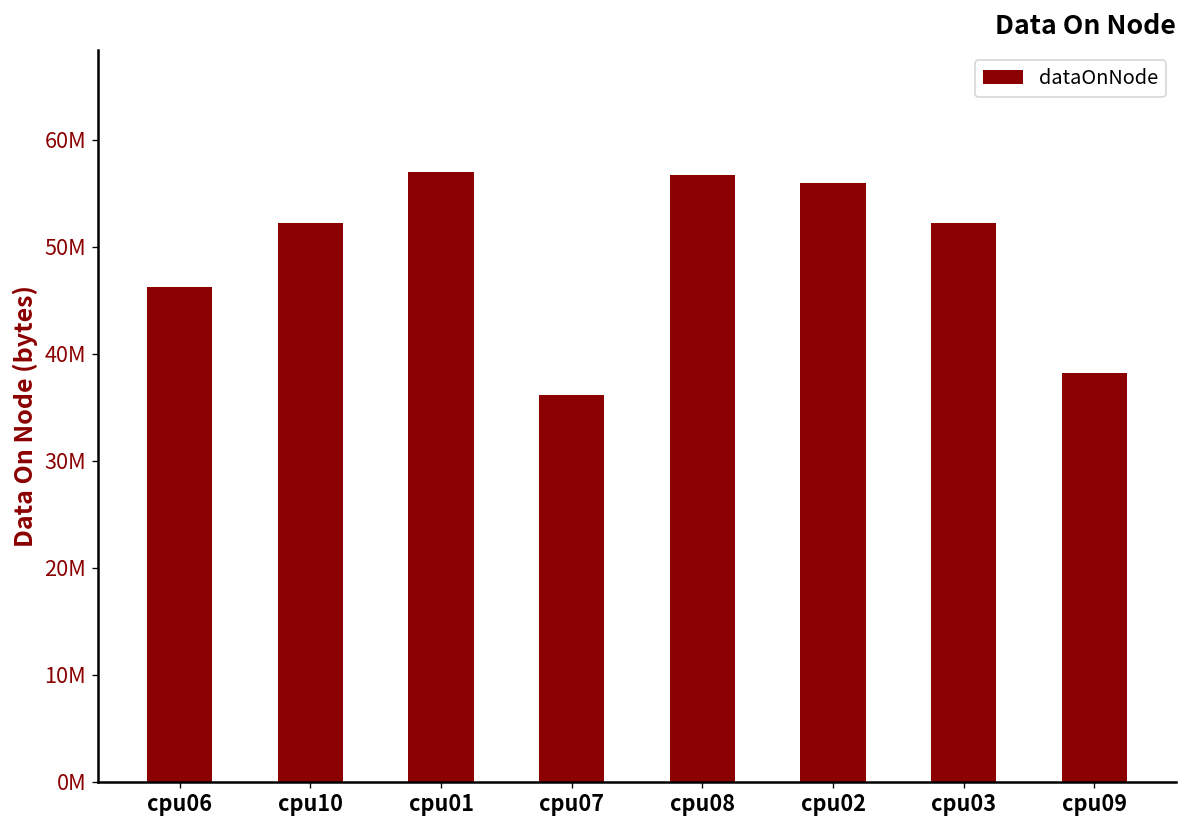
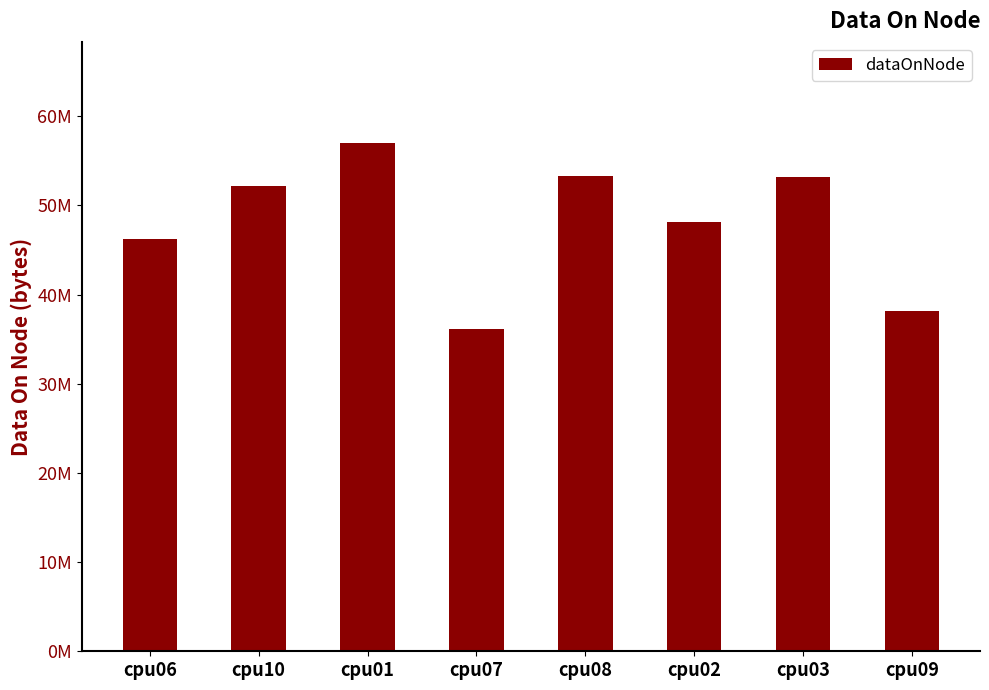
  {
    "cpu06": 46000000,
    "cpu10": 52000000,
    "cpu01": 57000000,
    "cpu07": 36000000,
-   "cpu08": 57000000,
-   "cpu02": 56000000,
-   "cpu03": 52000000,
+   "cpu08": 53000000,
+   "cpu02": 48000000,
+   "cpu03": 53000000,
    "cpu09": 38000000
  }
